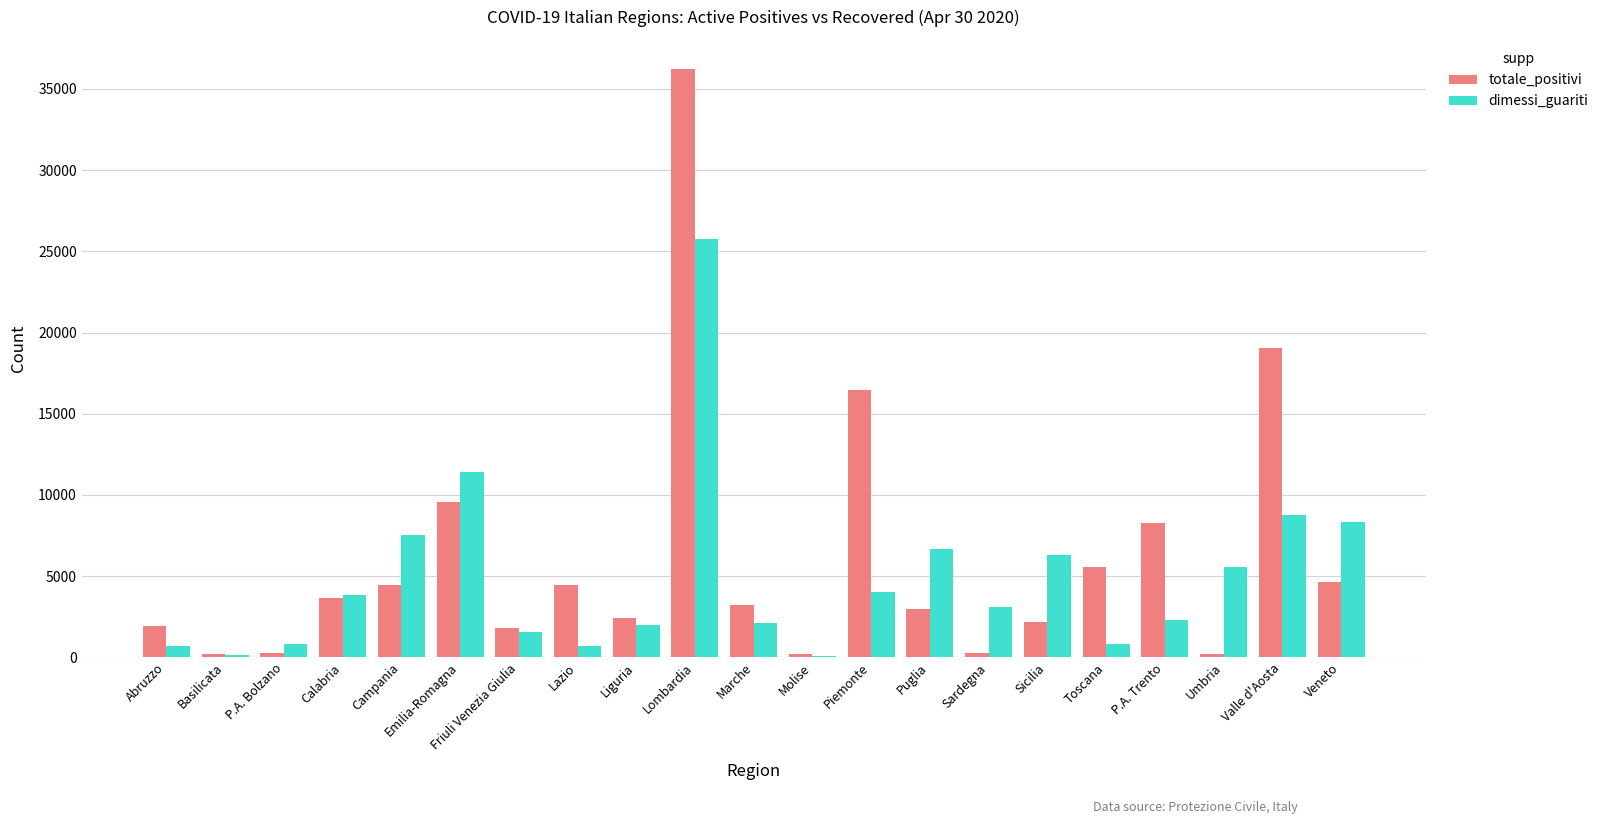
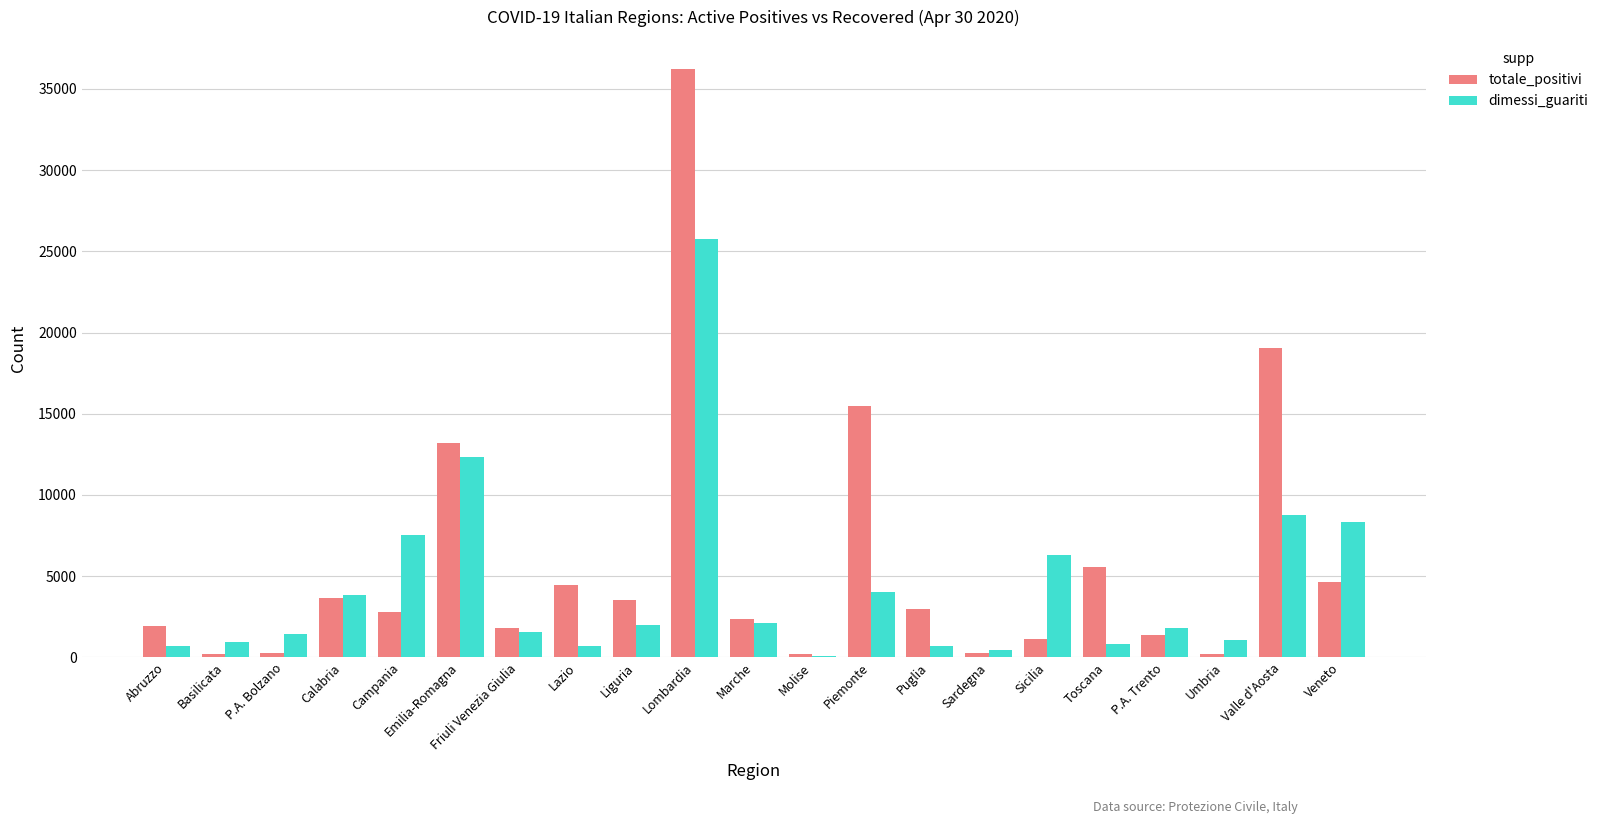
  {
    "totale_positivi": {
      "Abruzzo": 1900,
      "Basilicata": 200,
      "P.A. Bolzano": 300,
      "Calabria": 3700,
-     "Campania": 4400,
-     "Emilia-Romagna": 9600,
+     "Campania": 2800,
+     "Emilia-Romagna": 13200,
      "Friuli Venezia Giulia": 1800,
      "Lazio": 4500,
-     "Liguria": 2400,
+     "Liguria": 3600,
      "Lombardia": 36200,
-     "Marche": 3200,
+     "Marche": 2300,
      "Molise": 200,
-     "Piemonte": 16500,
+     "Piemonte": 15500,
      "Puglia": 2900,
      "Sardegna": 300,
-     "Sicilia": 2200,
+     "Sicilia": 1200,
      "Toscana": 5600,
-     "P.A. Trento": 8300,
+     "P.A. Trento": 1400,
      "Umbria": 200,
      "Valle d'Aosta": 19000,
      "Veneto": 4600
    },
    "dimessi_guariti": {
      "Abruzzo": 700,
-     "Basilicata": 200,
-     "P.A. Bolzano": 800,
+     "Basilicata": 1000,
+     "P.A. Bolzano": 1400,
      "Calabria": 3800,
      "Campania": 7500,
-     "Emilia-Romagna": 11400,
+     "Emilia-Romagna": 12300,
      "Friuli Venezia Giulia": 1600,
      "Lazio": 700,
      "Liguria": 2000,
      "Lombardia": 25700,
      "Marche": 2100,
      "Piemonte": 4000,
-     "Puglia": 6700,
-     "Sardegna": 3100,
+     "Puglia": 700,
+     "Sardegna": 400,
      "Sicilia": 6300,
      "Toscana": 800,
-     "P.A. Trento": 2300,
-     "Umbria": 5600,
+     "P.A. Trento": 1800,
+     "Umbria": 1100,
      "Valle d'Aosta": 8800,
      "Veneto": 8400
    }
  }
